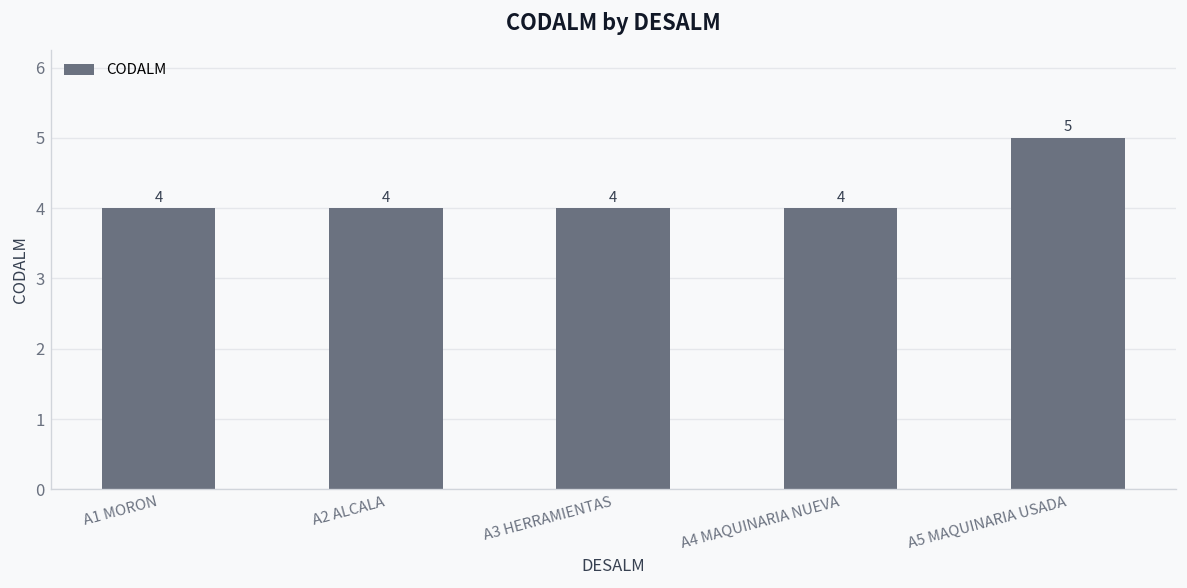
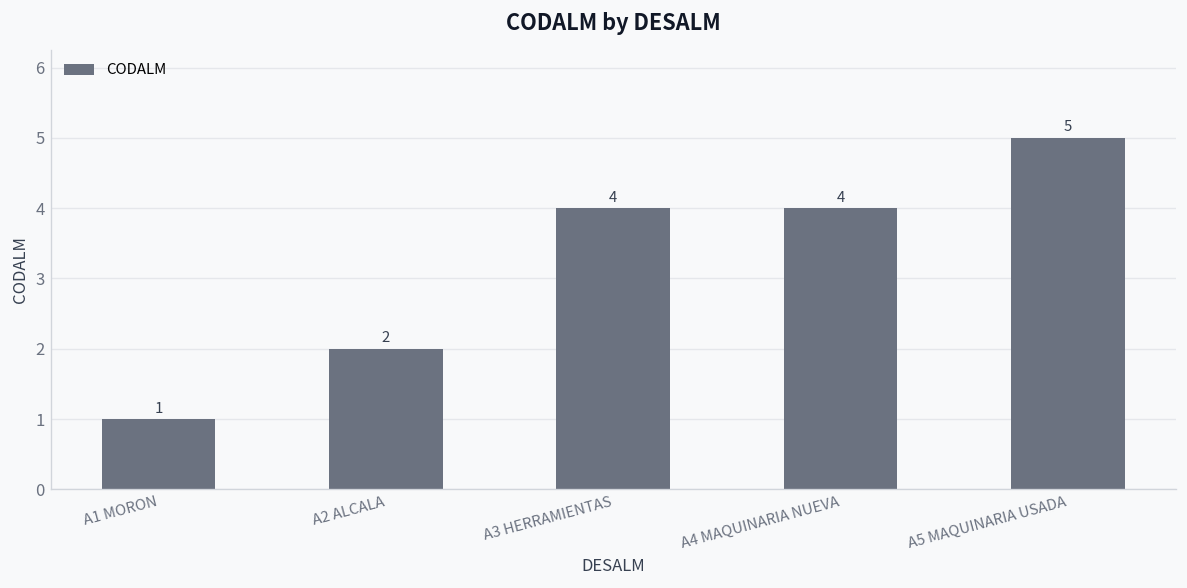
  {
-   "A1 MORON": 4,
-   "A2 ALCALA": 4,
+   "A1 MORON": 1,
+   "A2 ALCALA": 2,
    "A3 HERRAMIENTAS": 4,
    "A4 MAQUINARIA NUEVA": 4,
    "A5 MAQUINARIA USADA": 5
  }
